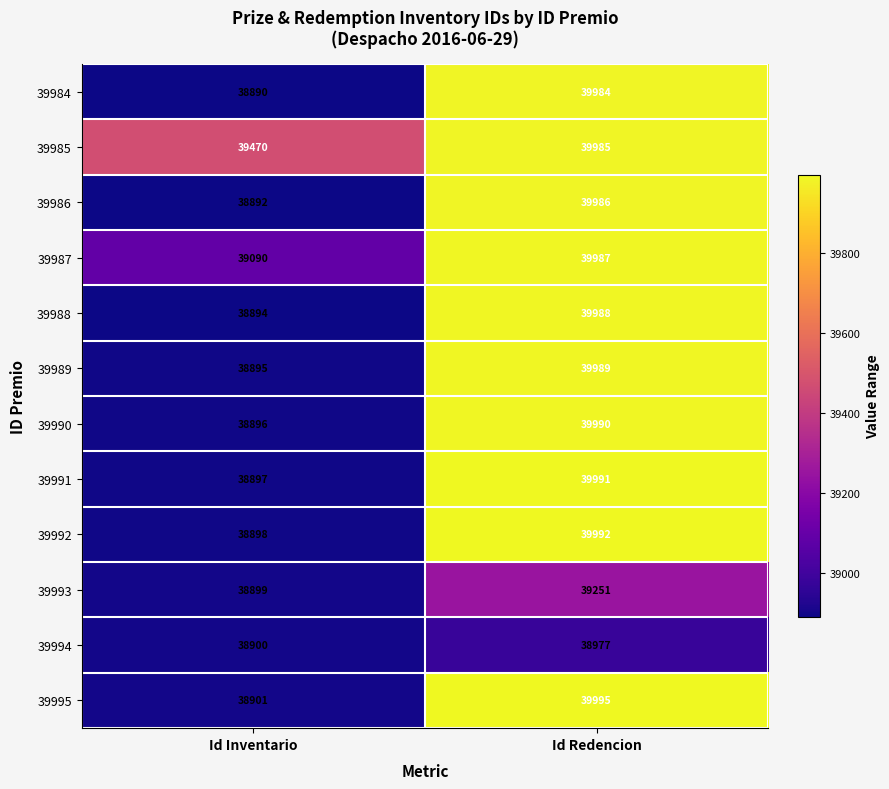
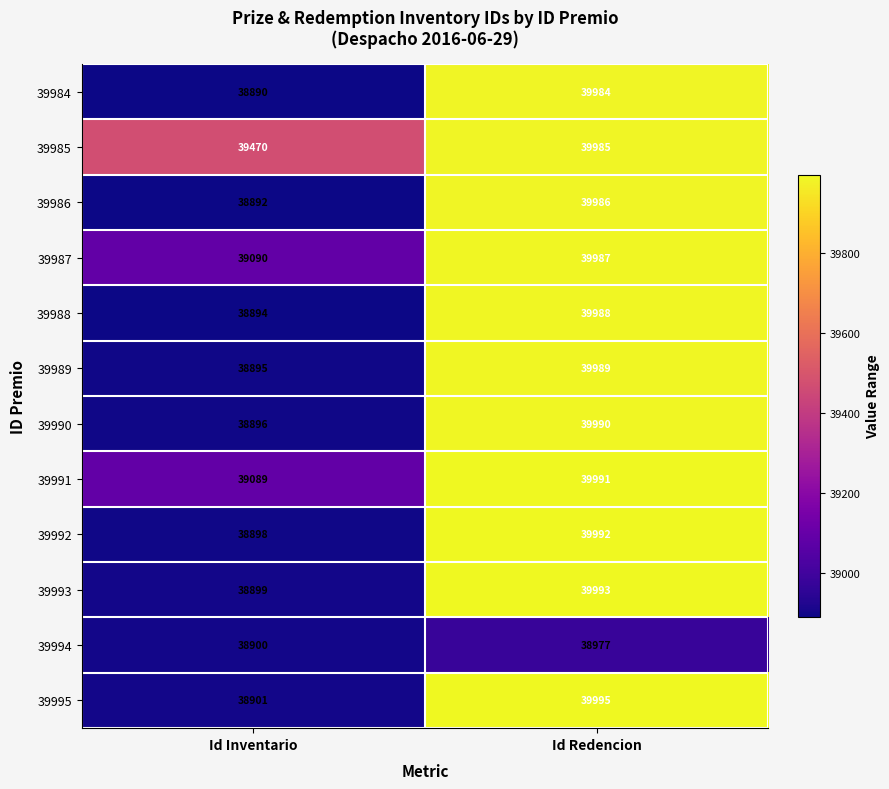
  {
    "39984": {
      "Id Inventario": 38890,
      "Id Redencion": 39984
    },
    "39985": {
      "Id Inventario": 39470,
      "Id Redencion": 39985
    },
    "39986": {
      "Id Inventario": 38892,
      "Id Redencion": 39986
    },
    "39987": {
      "Id Inventario": 39090,
      "Id Redencion": 39987
    },
    "39988": {
      "Id Inventario": 38894,
      "Id Redencion": 39988
    },
    "39989": {
      "Id Inventario": 38895,
      "Id Redencion": 39989
    },
    "39990": {
      "Id Inventario": 38896,
      "Id Redencion": 39990
    },
    "39991": {
-     "Id Inventario": 38897,
+     "Id Inventario": 39089,
      "Id Redencion": 39991
    },
    "39992": {
      "Id Inventario": 38898,
      "Id Redencion": 39992
    },
    "39993": {
      "Id Inventario": 38899,
-     "Id Redencion": 39251
+     "Id Redencion": 39993
    },
    "39994": {
      "Id Inventario": 38900,
      "Id Redencion": 38977
    },
    "39995": {
      "Id Inventario": 38901,
      "Id Redencion": 39995
    }
  }
